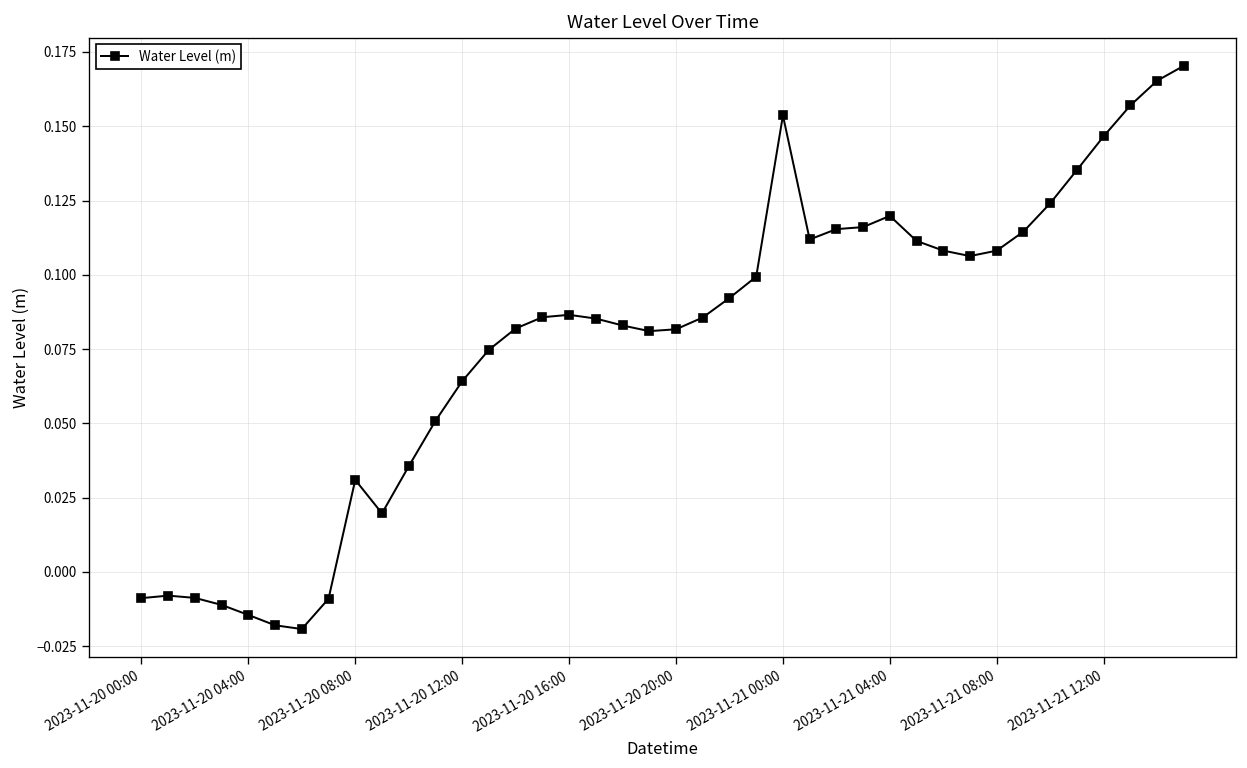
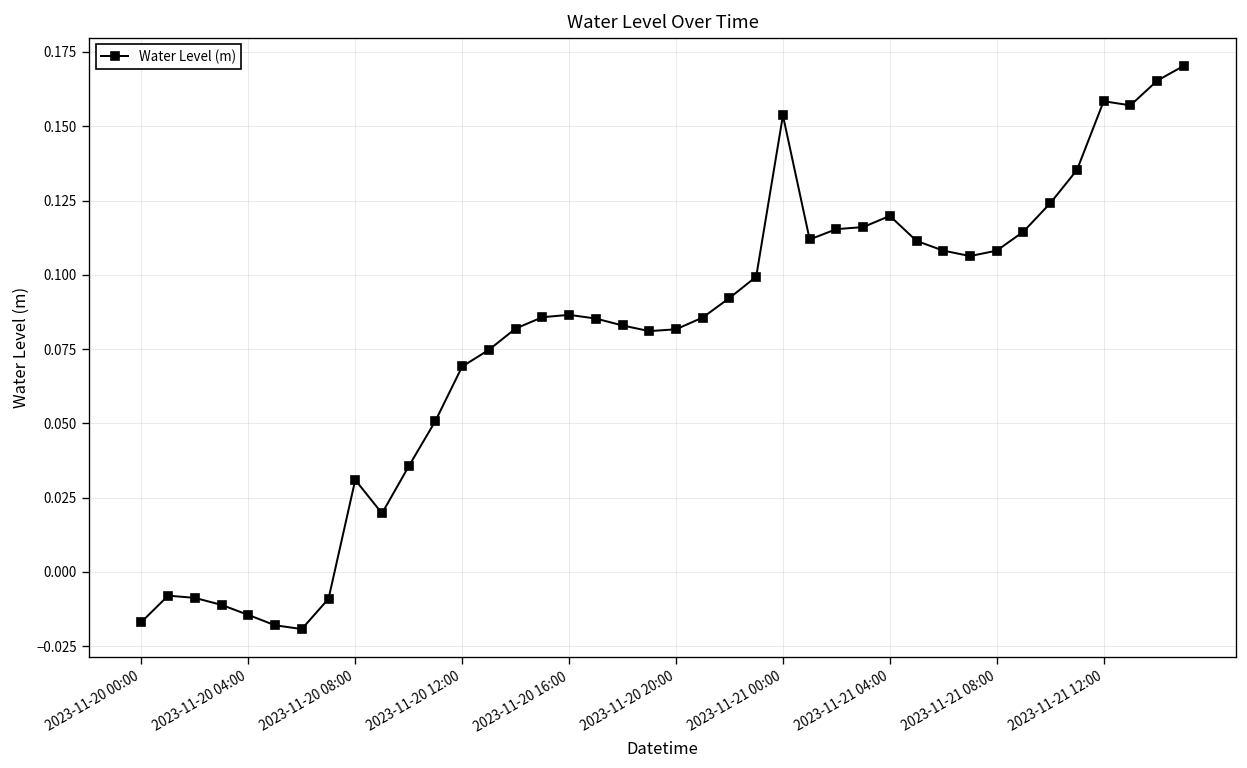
  {
-   "2023-11-20 00:00": -0.009,
+   "2023-11-20 00:00": -0.017,
    "2023-11-20 04:00": -0.014,
    "2023-11-20 08:00": 0.031,
-   "2023-11-20 12:00": 0.064,
+   "2023-11-20 12:00": 0.069,
    "2023-11-20 16:00": 0.087,
    "2023-11-20 20:00": 0.082,
    "2023-11-21 00:00": 0.154,
    "2023-11-21 04:00": 0.120,
    "2023-11-21 08:00": 0.108,
-   "2023-11-21 12:00": 0.147
+   "2023-11-21 12:00": 0.158
  }
